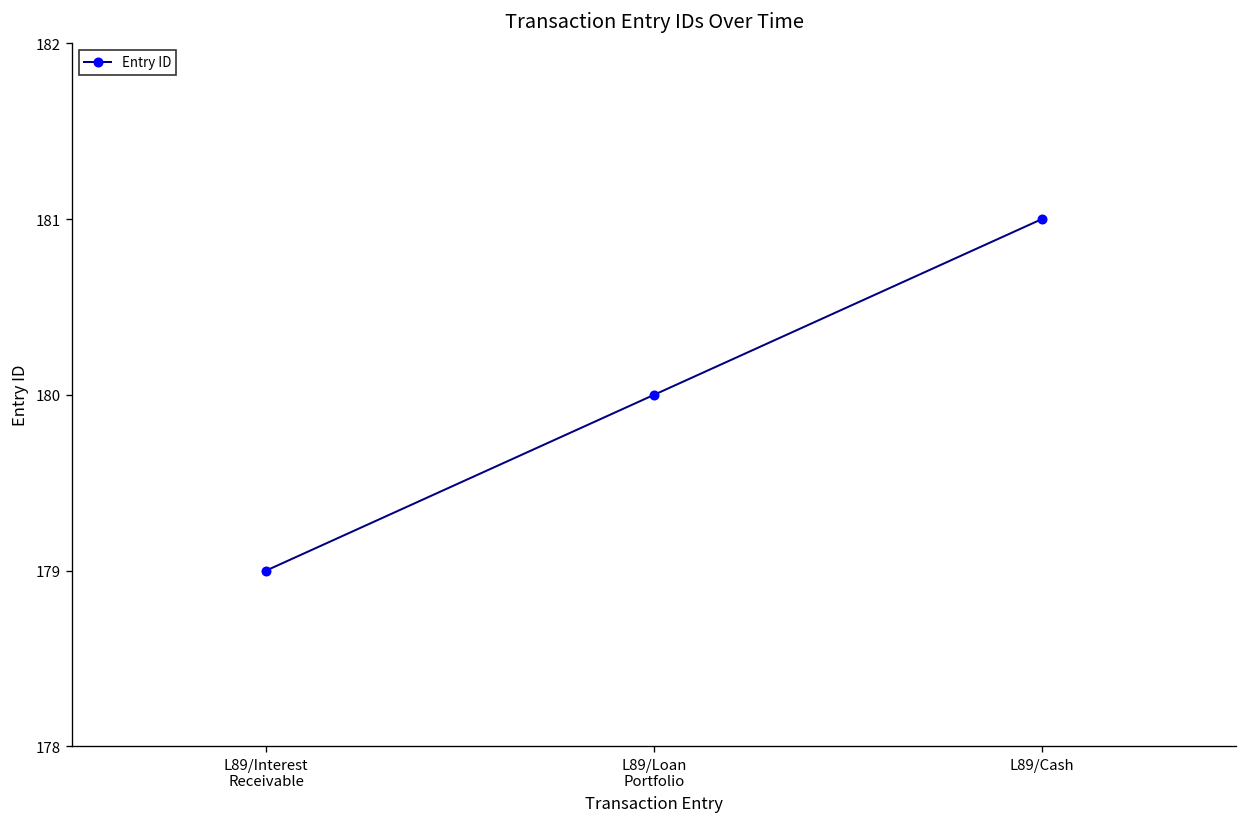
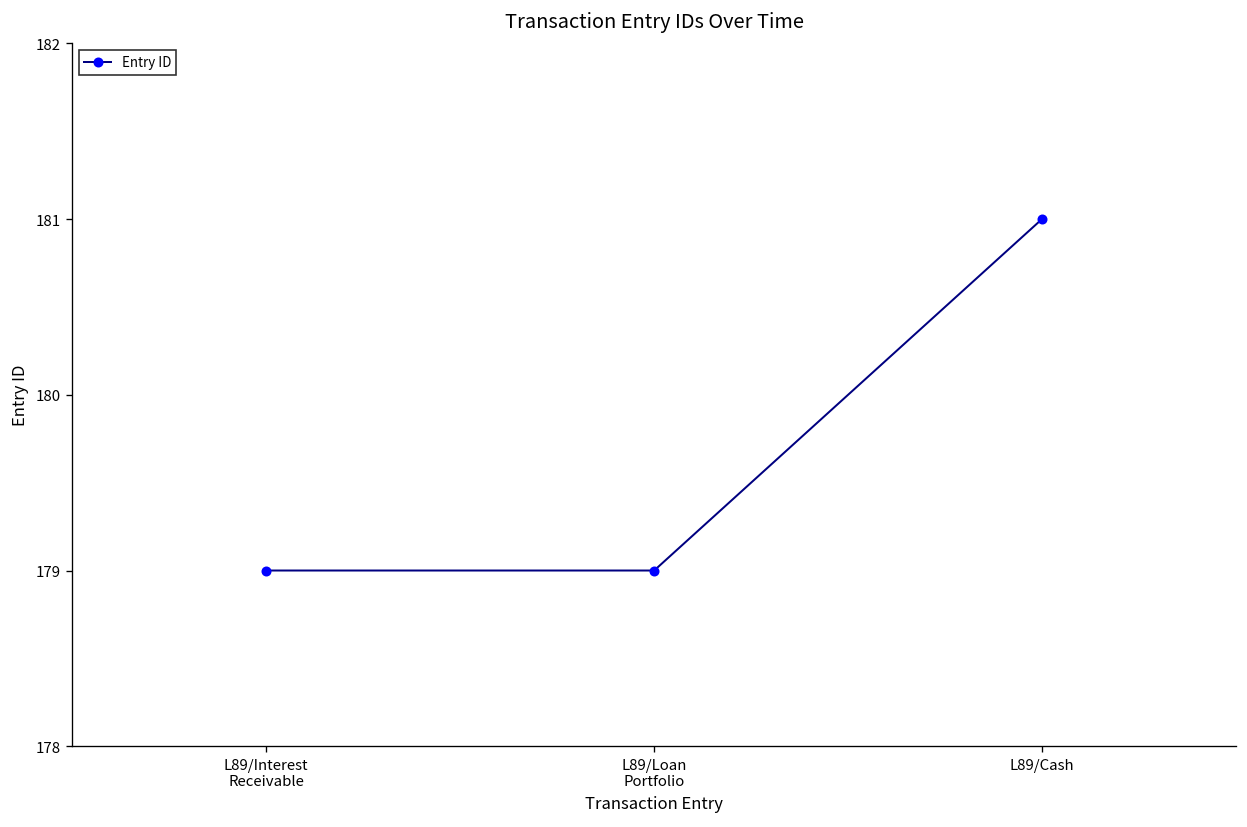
  {
    "L89/Interest Receivable": 179,
-   "L89/Loan Portfolio": 180,
+   "L89/Loan Portfolio": 179,
    "L89/Cash": 181
  }
